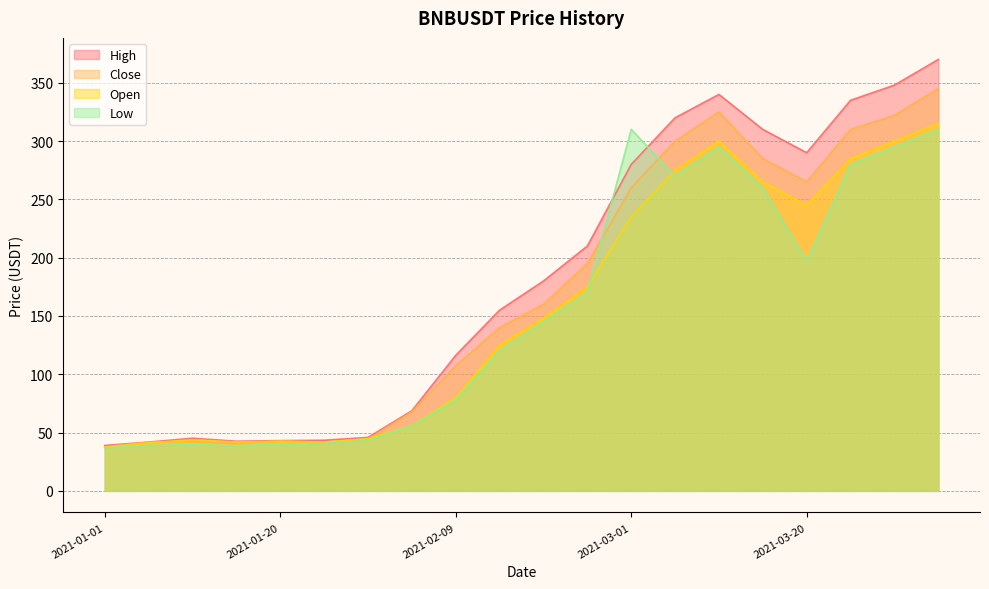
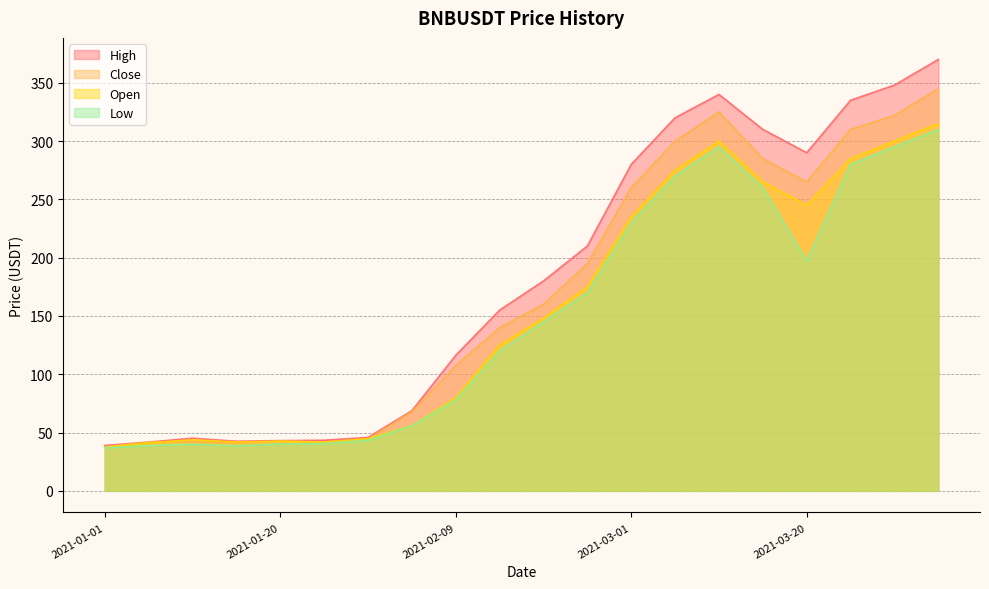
  {
    "Low": {
      "2021-01-20": 40,
-     "2021-03-01": 310,
+     "2021-03-01": 230,
      "2021-03-20": 197
    }
  }
